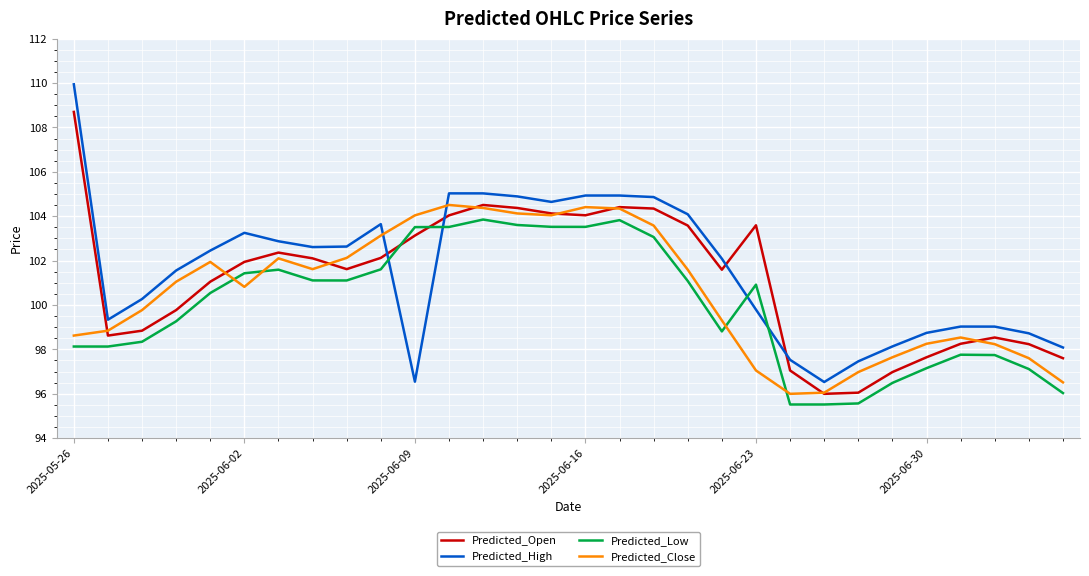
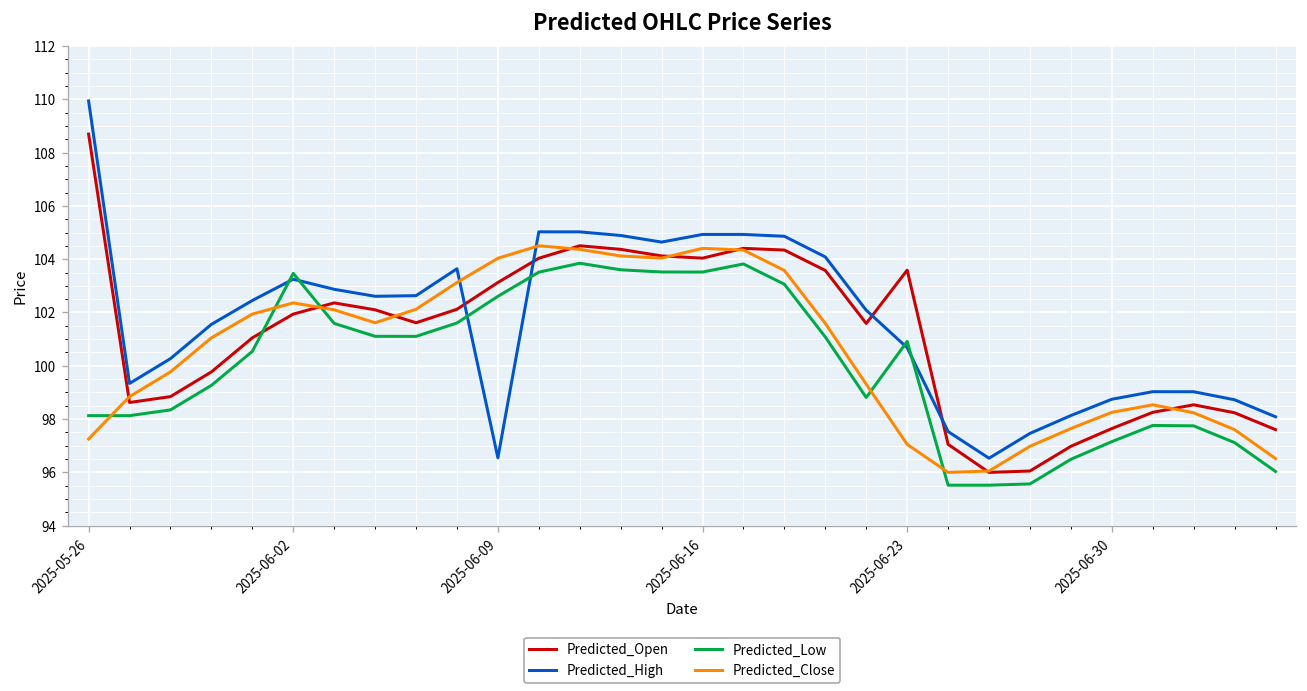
  {
    "Predicted_Open": {
      "2025-05-26": 108.7,
      "2025-06-02": 101.9,
      "2025-06-09": 103.1,
      "2025-06-16": 104.0,
      "2025-06-23": 103.6,
      "2025-06-30": 97.6
    },
    "Predicted_High": {
      "2025-05-26": 109.9,
      "2025-06-02": 103.3,
      "2025-06-09": 96.5,
      "2025-06-16": 104.9,
-     "2025-06-23": 99.8,
+     "2025-06-23": 100.7,
      "2025-06-30": 98.7
    },
    "Predicted_Low": {
      "2025-05-26": 98.1,
-     "2025-06-02": 101.4,
-     "2025-06-09": 103.5,
+     "2025-06-02": 103.5,
+     "2025-06-09": 102.6,
      "2025-06-16": 103.5,
      "2025-06-23": 100.9,
      "2025-06-30": 97.2
    },
    "Predicted_Close": {
-     "2025-05-26": 98.6,
-     "2025-06-02": 100.8,
+     "2025-05-26": 97.2,
+     "2025-06-02": 102.4,
      "2025-06-09": 104.0,
      "2025-06-16": 104.4,
      "2025-06-23": 97.0,
      "2025-06-30": 98.3
    }
  }
